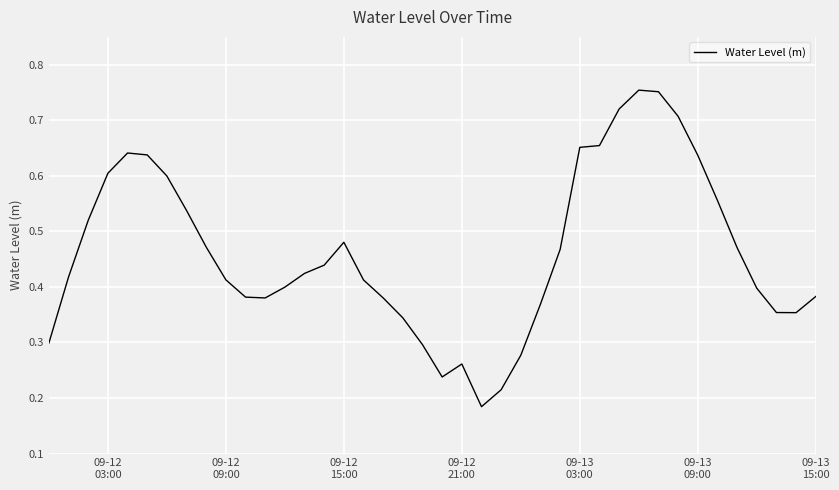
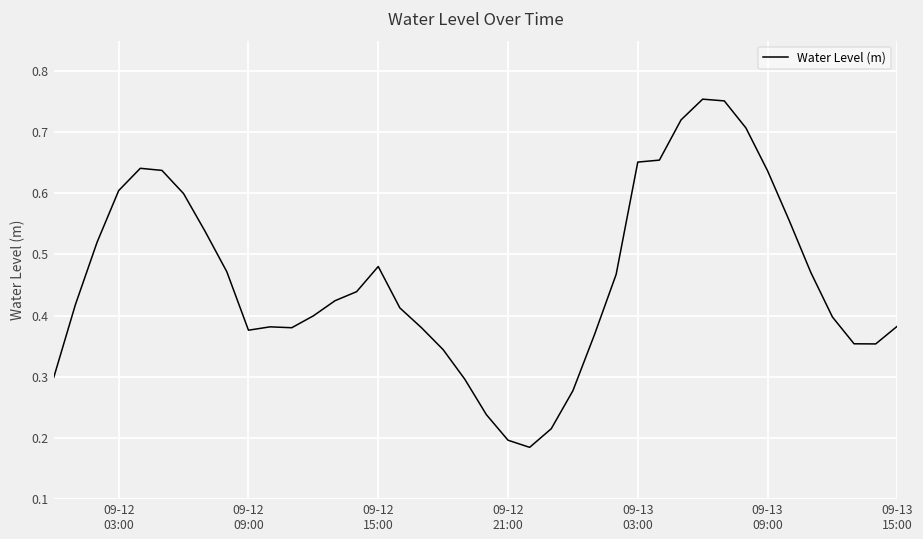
  {
    "09-12 03:00": 0.60,
-   "09-12 09:00": 0.41,
+   "09-12 09:00": 0.38,
    "09-12 15:00": 0.48,
-   "09-12 21:00": 0.26,
+   "09-12 21:00": 0.20,
    "09-13 03:00": 0.65,
    "09-13 09:00": 0.64,
    "09-13 15:00": 0.38
  }
